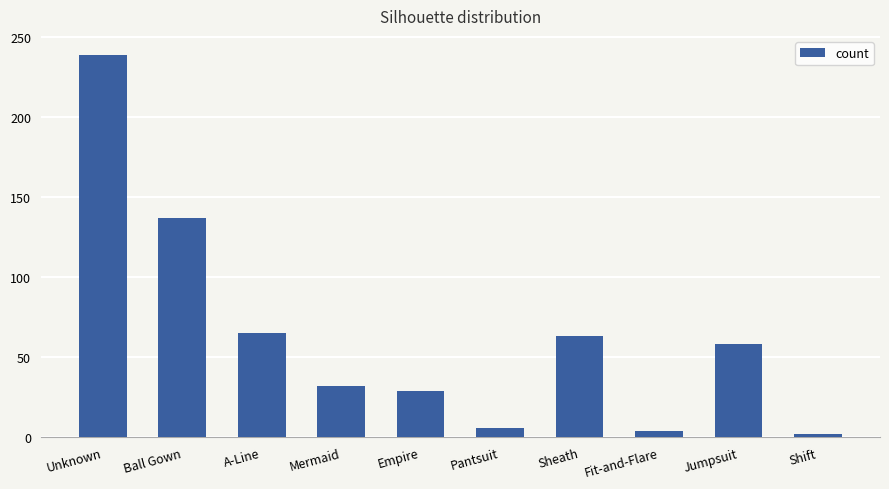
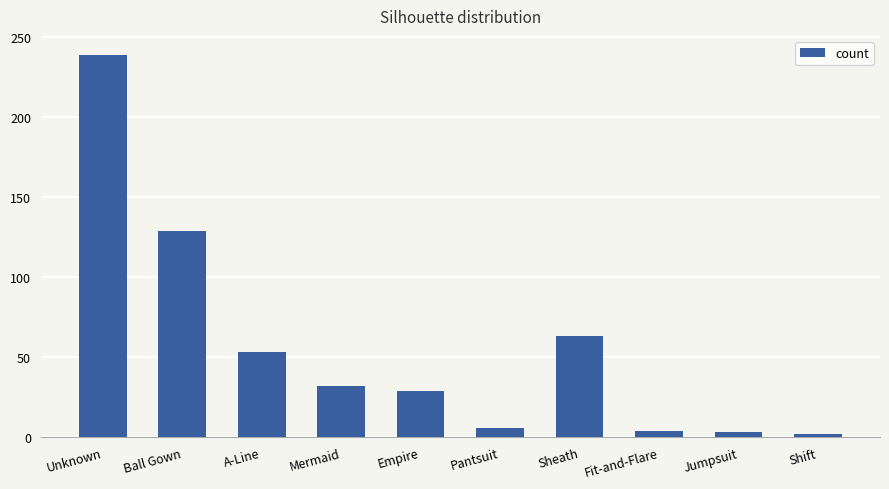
  {
    "Unknown": 239,
-   "Ball Gown": 137,
-   "A-Line": 65,
+   "Ball Gown": 129,
+   "A-Line": 53,
    "Mermaid": 32,
    "Empire": 29,
    "Pantsuit": 6,
    "Sheath": 63,
    "Fit-and-Flare": 4,
-   "Jumpsuit": 58,
+   "Jumpsuit": 3,
    "Shift": 2
  }
